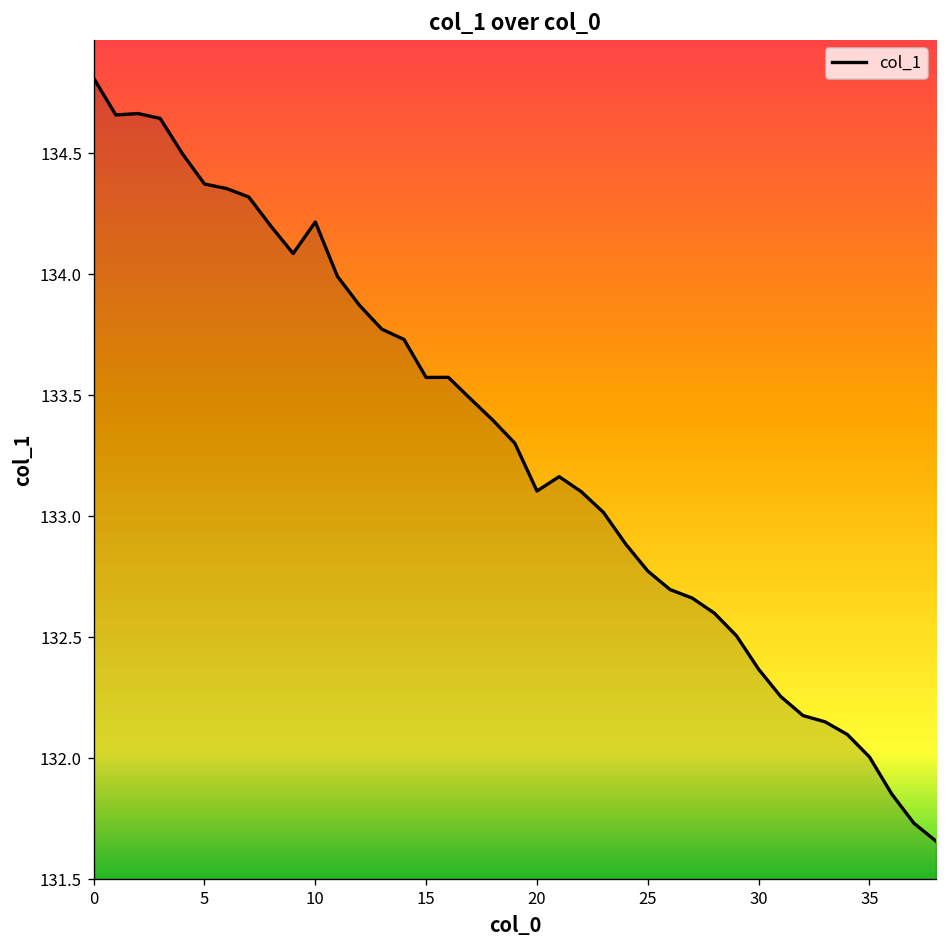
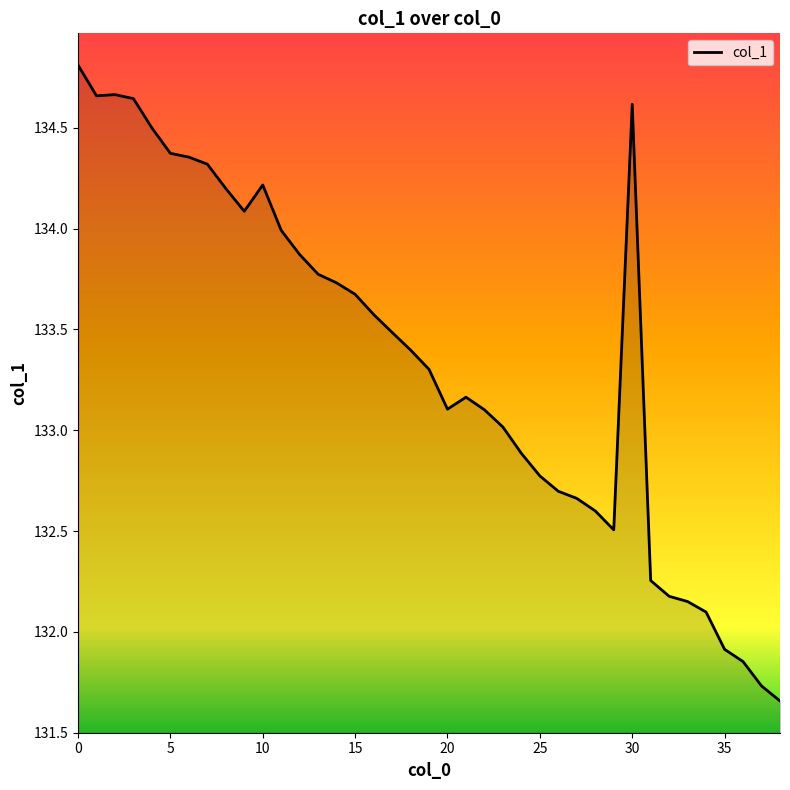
  {
    "0": 134.81,
    "5": 134.37,
    "10": 134.22,
-   "15": 133.57,
+   "15": 133.67,
    "20": 133.10,
    "25": 132.77,
-   "30": 132.37,
-   "35": 132.00
+   "30": 134.62,
+   "35": 131.91
  }
